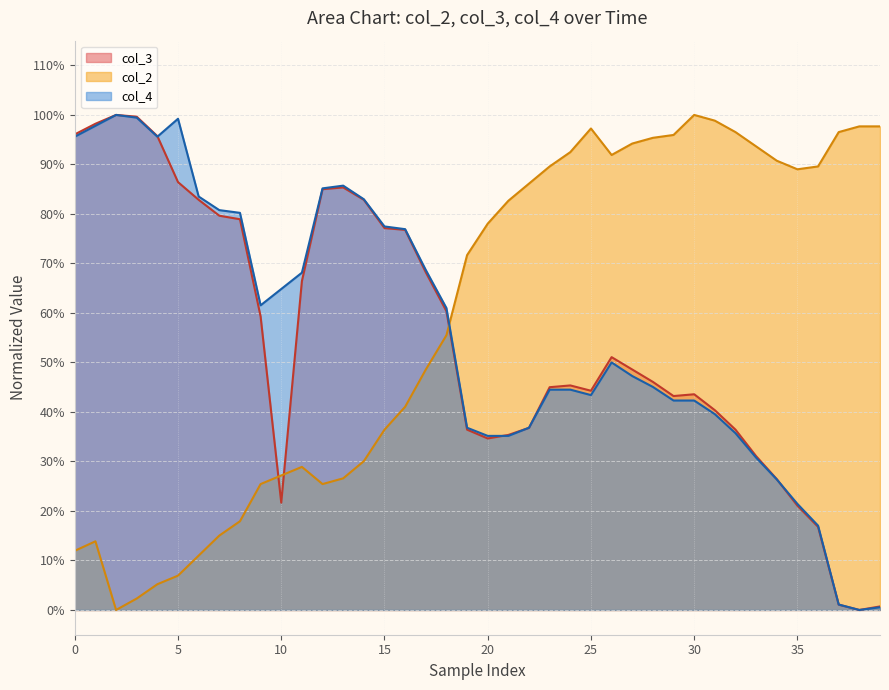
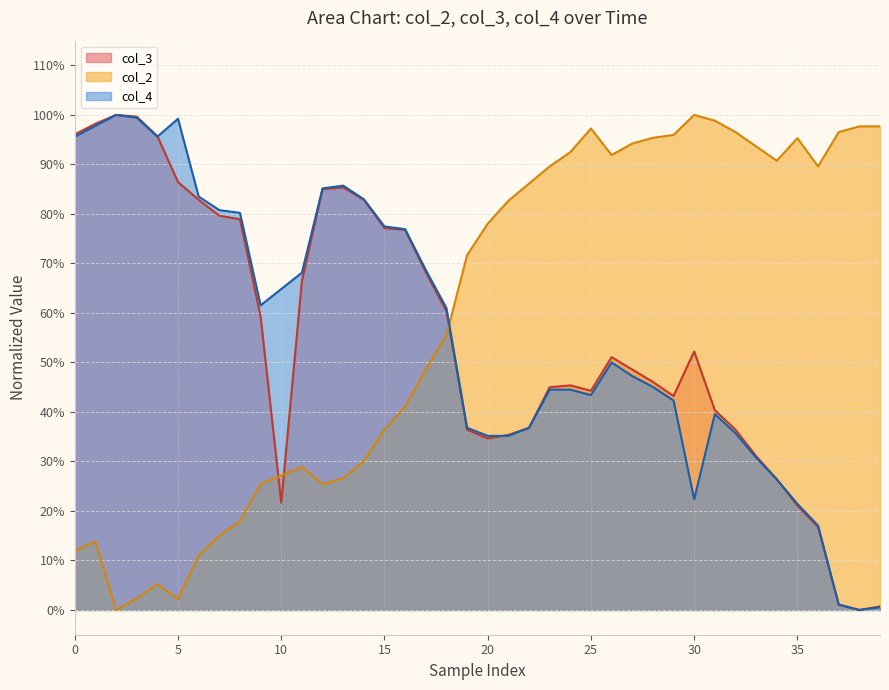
  {
    "col_3": {
      "5": "86%",
      "10": "22%",
      "20": "35%",
      "25": "44%",
-     "30": "44%"
+     "30": "52%"
    },
    "col_2": {
      "0": "12%",
-     "5": "7%",
+     "5": "2%",
      "10": "27%",
      "15": "36%",
      "20": "78%",
      "25": "97%",
      "30": "100%",
-     "35": "89%"
+     "35": "95%"
    },
    "col_4": {
      "5": "99%",
      "10": "65%",
      "20": "35%",
      "25": "43%",
-     "30": "42%"
+     "30": "22%"
    }
  }
